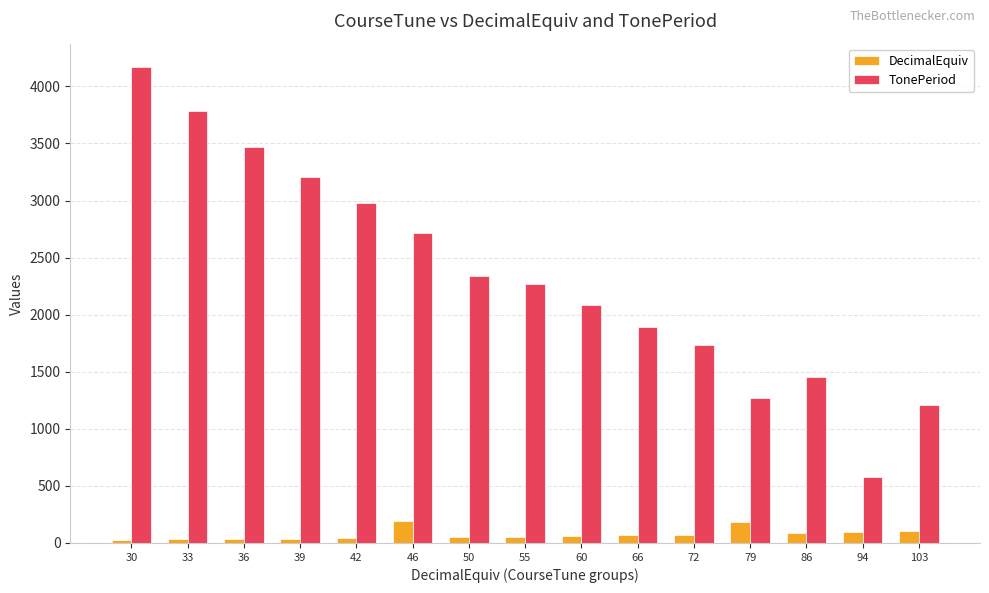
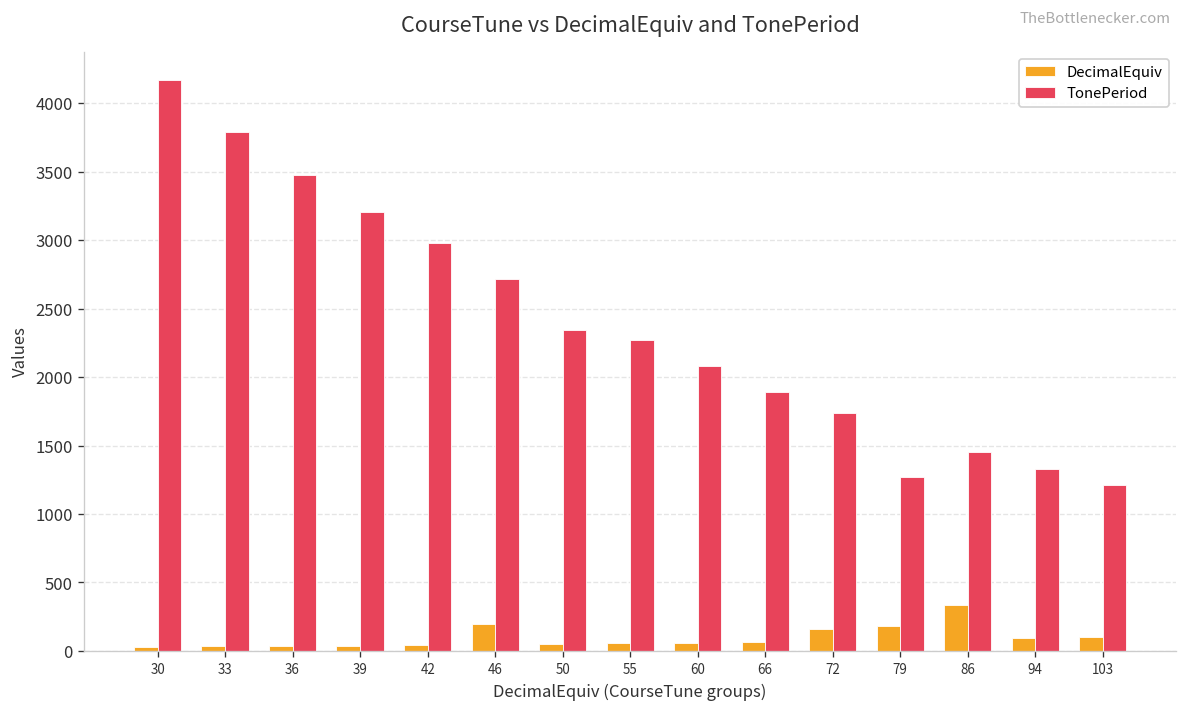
  {
    "DecimalEquiv": {
      "30": 30,
      "33": 30,
      "36": 40,
      "39": 40,
      "42": 40,
      "46": 190,
      "50": 50,
      "55": 60,
      "60": 60,
      "66": 70,
-     "72": 70,
+     "72": 160,
      "79": 180,
-     "86": 90,
+     "86": 330,
      "94": 90,
      "103": 100
    },
    "TonePeriod": {
      "30": 4170,
      "33": 3790,
      "36": 3470,
      "39": 3210,
      "42": 2980,
      "46": 2720,
      "50": 2340,
      "55": 2270,
      "60": 2080,
      "66": 1890,
      "72": 1740,
      "79": 1270,
      "86": 1450,
-     "94": 580,
+     "94": 1330,
      "103": 1210
    }
  }
